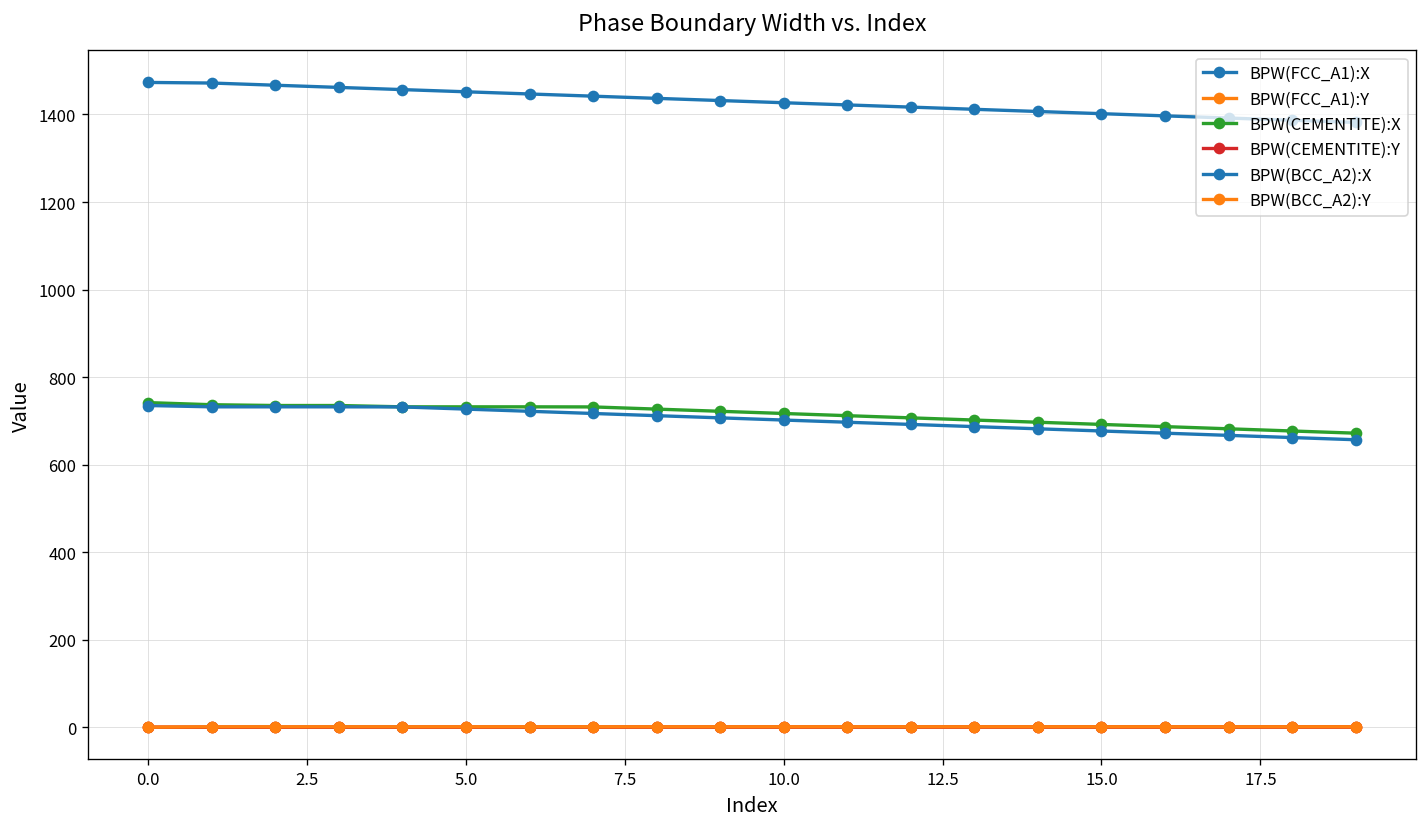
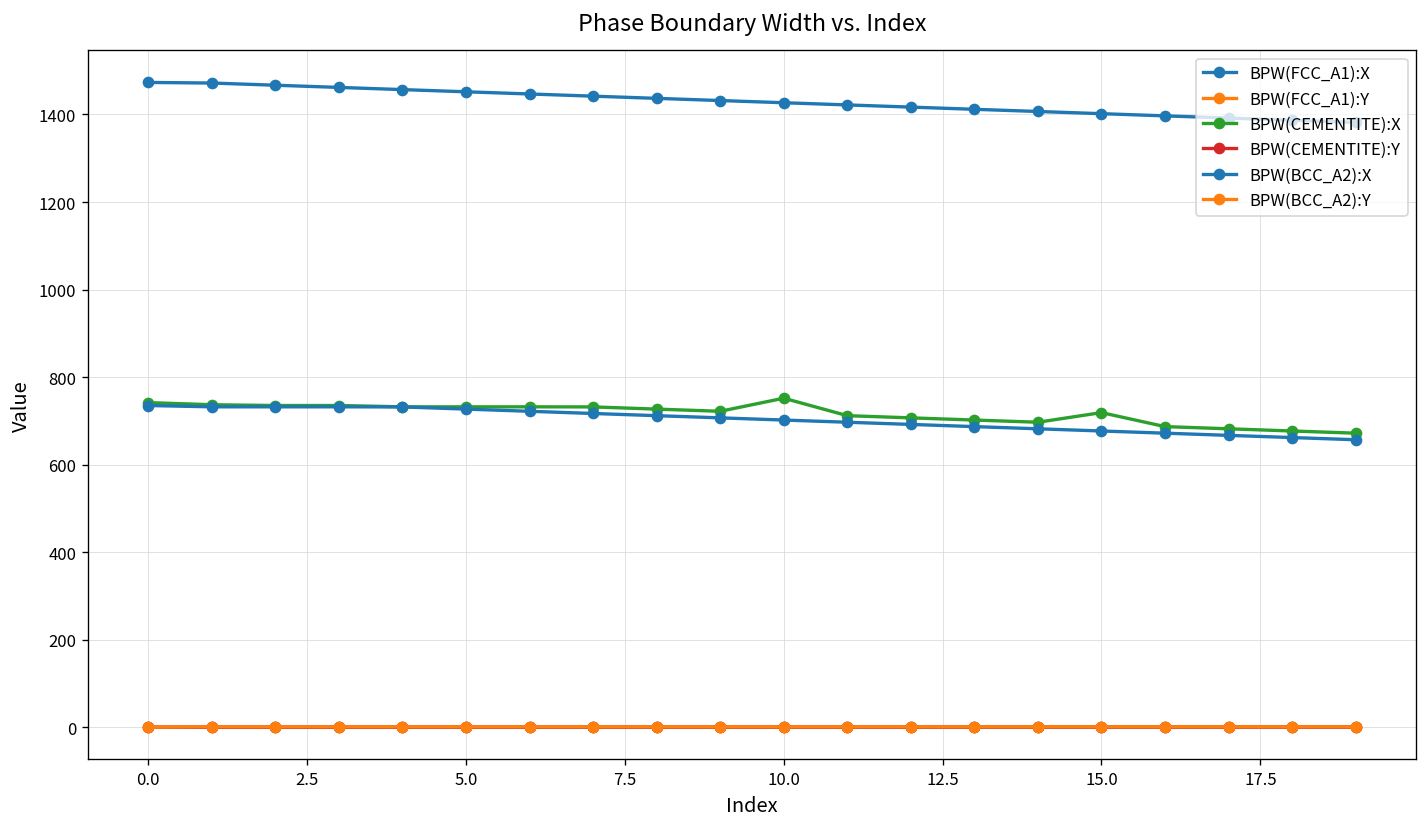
  {
    "BPW(CEMENTITE):X": {
-     "10.0": 720,
-     "15.0": 690
+     "10.0": 750,
+     "15.0": 720
    }
  }
